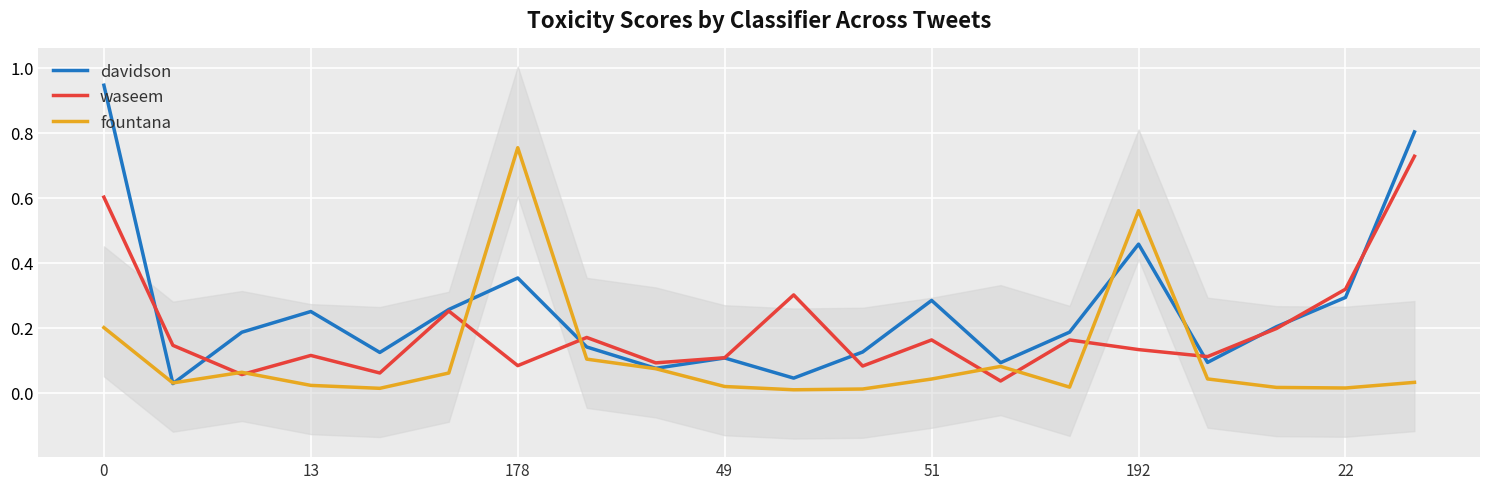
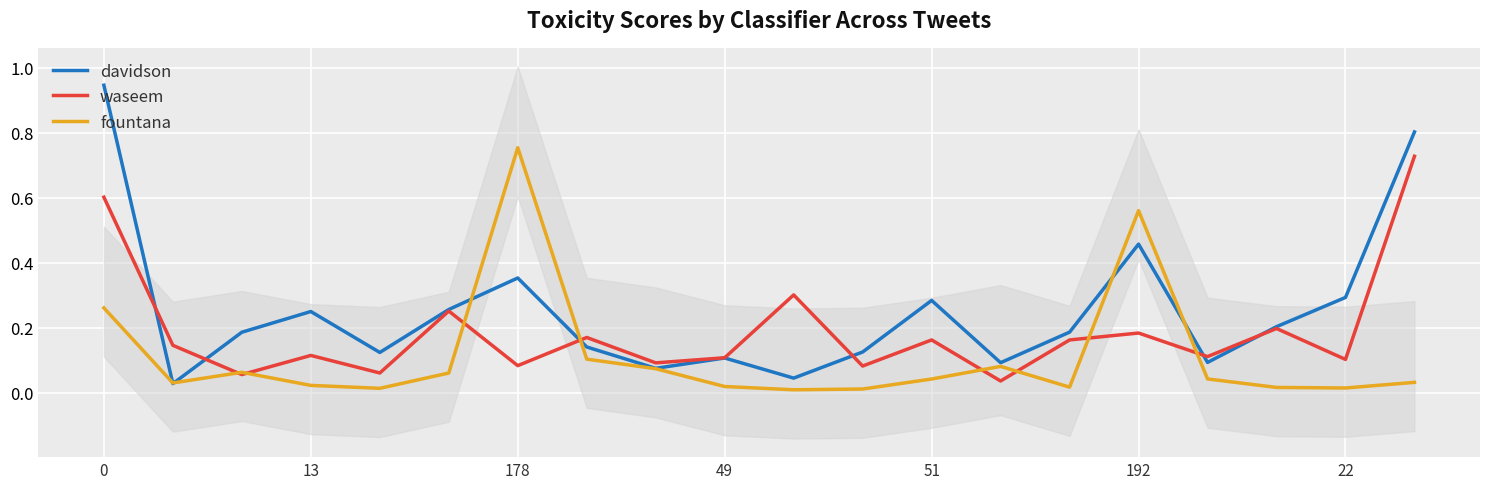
  {
    "davidson": {
      "0": 0.95,
      "178": 0.35,
      "51": 0.28,
      "192": 0.46,
      "22": 0.29
    },
    "waseem": {
      "0": 0.60,
      "178": 0.08,
      "51": 0.16,
-     "192": 0.13,
-     "22": 0.32
+     "192": 0.18,
+     "22": 0.10
    },
    "fountana": {
-     "0": 0.20,
+     "0": 0.26,
      "178": 0.75,
      "49": 0.02,
      "51": 0.04,
      "192": 0.56,
      "22": 0.01
    }
  }
